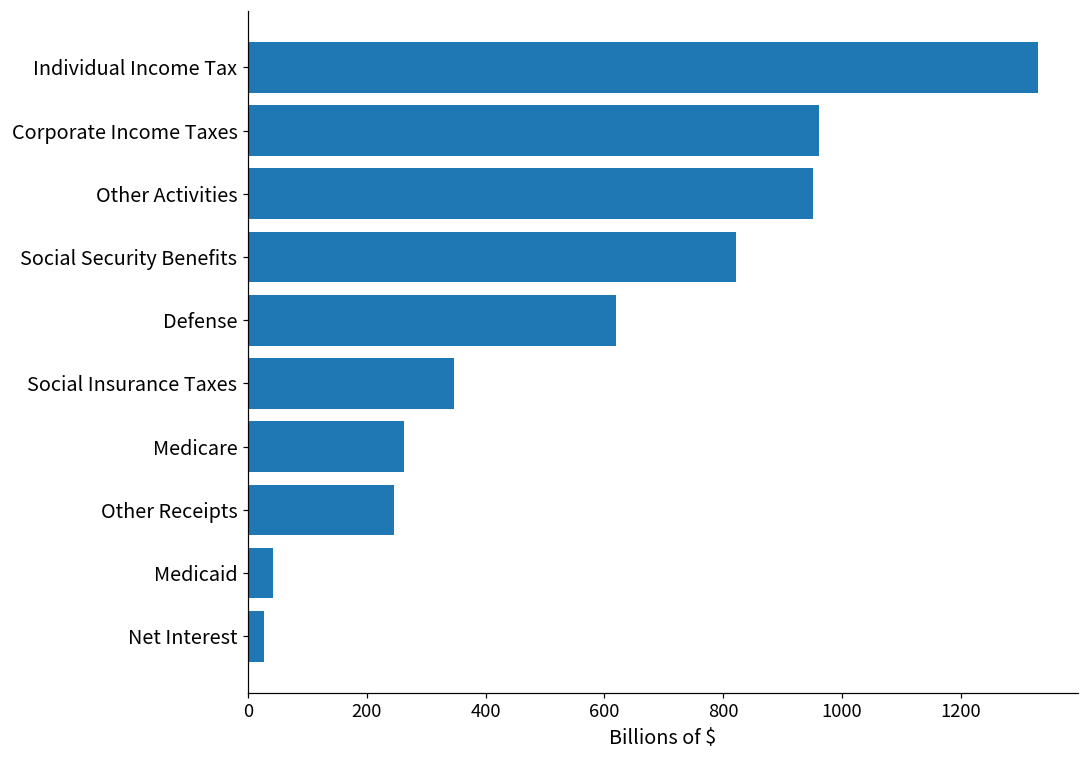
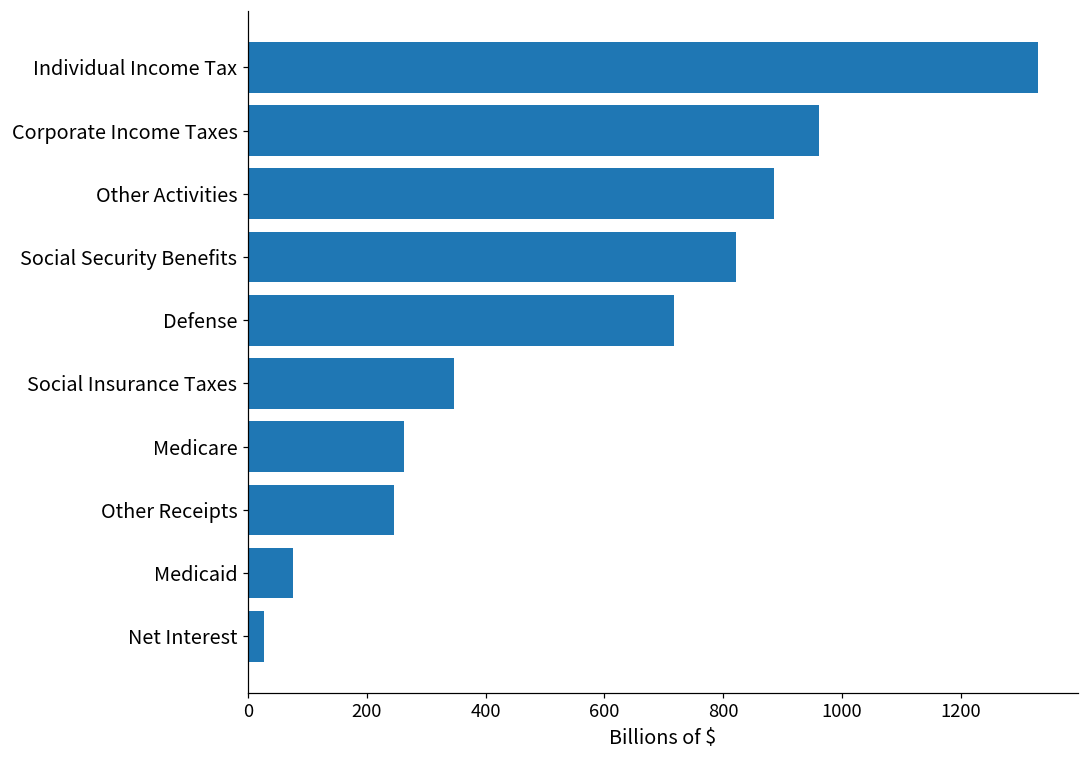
  {
    "Individual Income Tax": 1330,
    "Corporate Income Taxes": 960,
-   "Other Activities": 950,
+   "Other Activities": 890,
    "Social Security Benefits": 820,
-   "Defense": 620,
+   "Defense": 720,
    "Social Insurance Taxes": 350,
    "Medicare": 260,
    "Other Receipts": 250,
-   "Medicaid": 40,
+   "Medicaid": 80,
    "Net Interest": 30
  }
